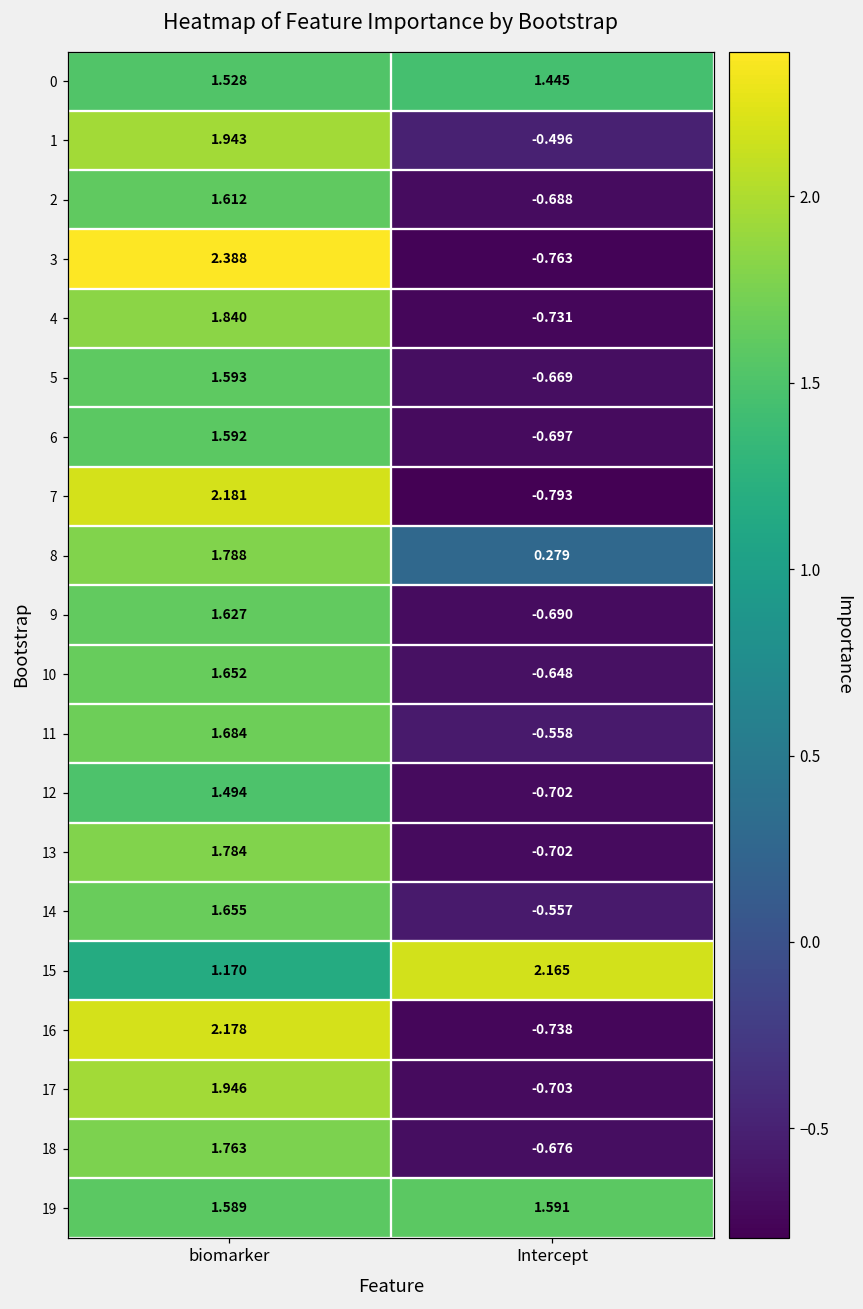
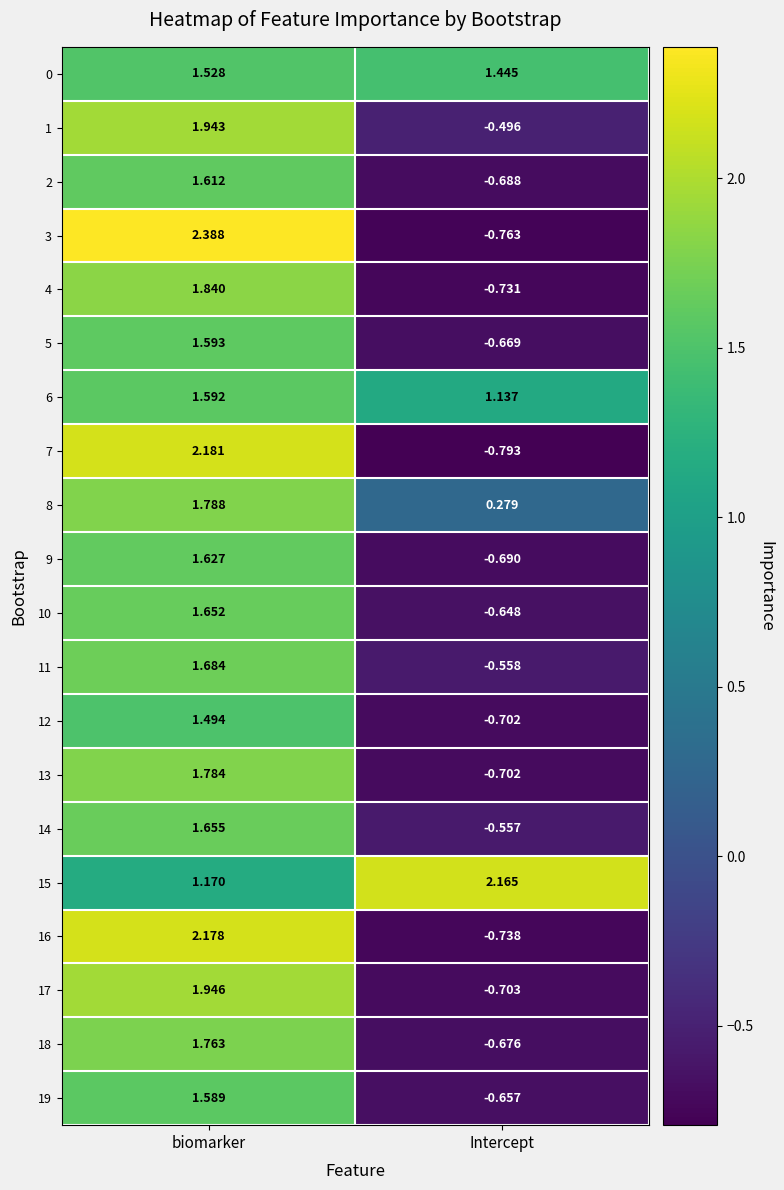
  {
    "0": {
      "biomarker": 1.528,
      "Intercept": 1.445
    },
    "1": {
      "biomarker": 1.943,
      "Intercept": -0.496
    },
    "2": {
      "biomarker": 1.612,
      "Intercept": -0.688
    },
    "3": {
      "biomarker": 2.388,
      "Intercept": -0.763
    },
    "4": {
      "biomarker": 1.840,
      "Intercept": -0.731
    },
    "5": {
      "biomarker": 1.593,
      "Intercept": -0.669
    },
    "6": {
      "biomarker": 1.592,
-     "Intercept": -0.697
+     "Intercept": 1.137
    },
    "7": {
      "biomarker": 2.181,
      "Intercept": -0.793
    },
    "8": {
      "biomarker": 1.788,
      "Intercept": 0.279
    },
    "9": {
      "biomarker": 1.627,
      "Intercept": -0.690
    },
    "10": {
      "biomarker": 1.652,
      "Intercept": -0.648
    },
    "11": {
      "biomarker": 1.684,
      "Intercept": -0.558
    },
    "12": {
      "biomarker": 1.494,
      "Intercept": -0.702
    },
    "13": {
      "biomarker": 1.784,
      "Intercept": -0.702
    },
    "14": {
      "biomarker": 1.655,
      "Intercept": -0.557
    },
    "15": {
      "biomarker": 1.170,
      "Intercept": 2.165
    },
    "16": {
      "biomarker": 2.178,
      "Intercept": -0.738
    },
    "17": {
      "biomarker": 1.946,
      "Intercept": -0.703
    },
    "18": {
      "biomarker": 1.763,
      "Intercept": -0.676
    },
    "19": {
      "biomarker": 1.589,
-     "Intercept": 1.591
+     "Intercept": -0.657
    }
  }
